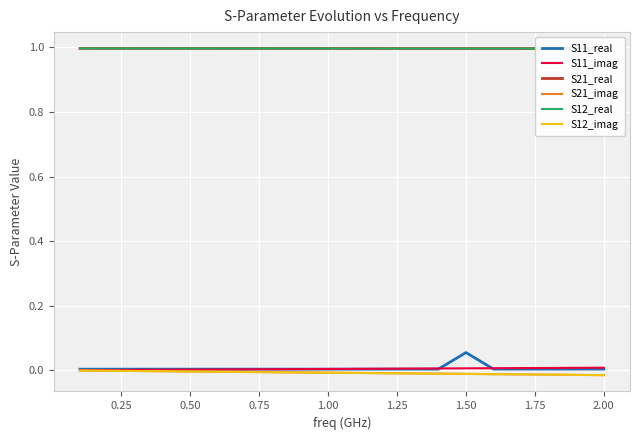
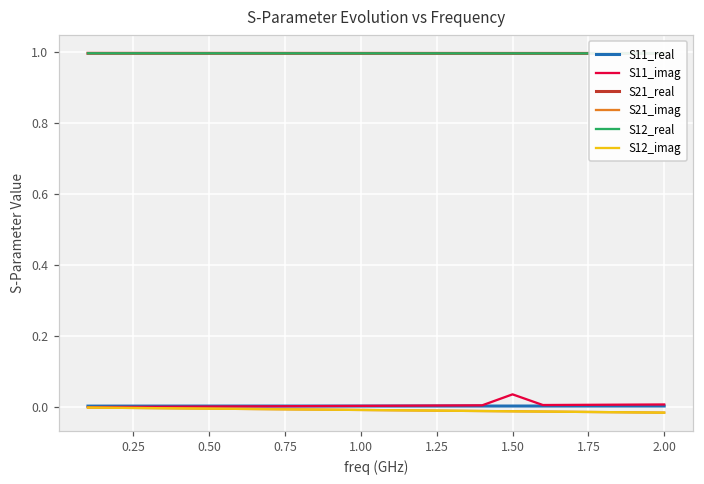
  {
    "S11_real": {
-     "1.50": 0.05
+     "1.50": 0.00
    },
    "S11_imag": {
-     "1.50": 0.01
+     "1.50": 0.04
    },
    "S12_real": {
      "0.50": 1.00,
      "1.00": 1.00,
      "1.50": 1.00
    },
    "S12_imag": {
      "1.00": -0.01,
      "1.50": -0.01,
      "2.00": -0.02
    }
  }
